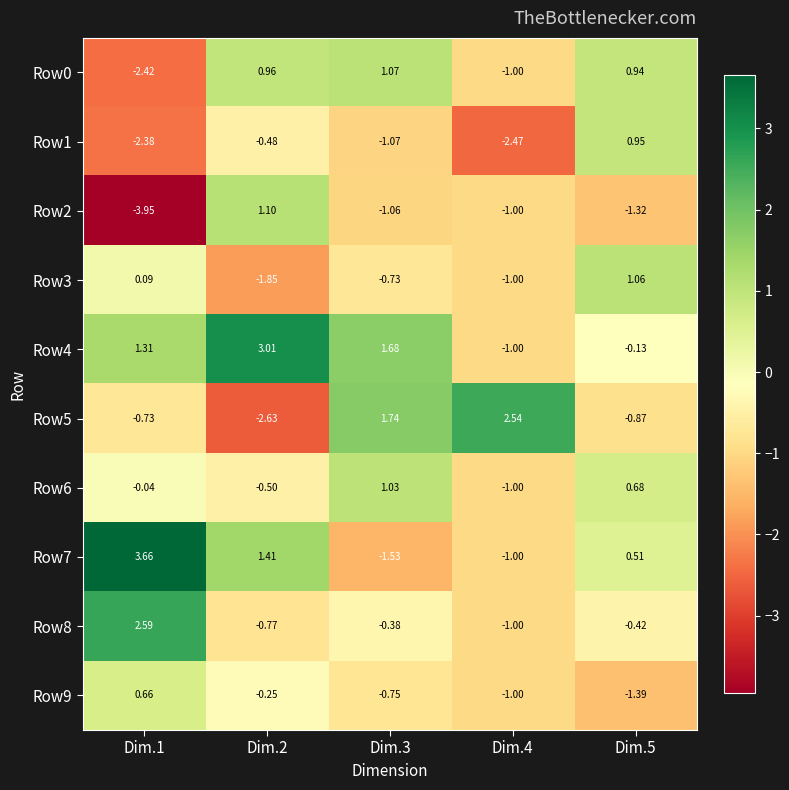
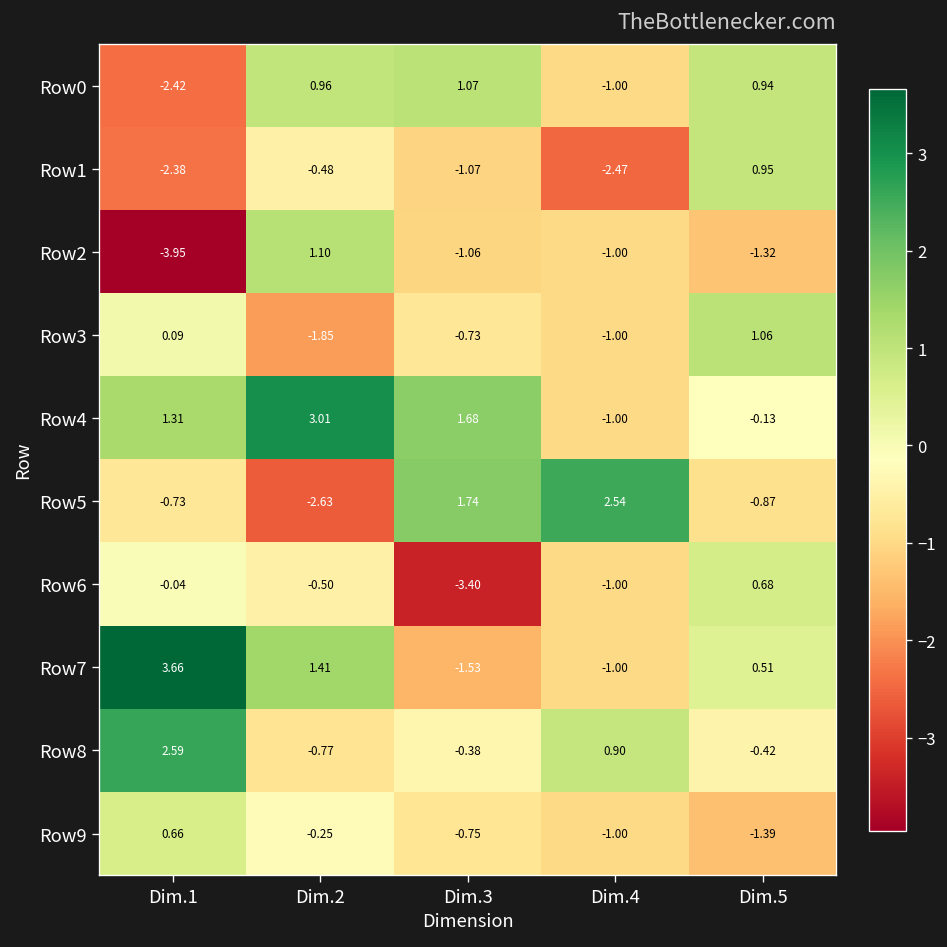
  {
    "Row0": {
      "Dim.1": -2.42,
      "Dim.2": 0.96,
      "Dim.3": 1.07,
      "Dim.4": -1.00,
      "Dim.5": 0.94
    },
    "Row1": {
      "Dim.1": -2.38,
      "Dim.2": -0.48,
      "Dim.3": -1.07,
      "Dim.4": -2.47,
      "Dim.5": 0.95
    },
    "Row2": {
      "Dim.1": -3.95,
      "Dim.2": 1.10,
      "Dim.3": -1.06,
      "Dim.4": -1.00,
      "Dim.5": -1.32
    },
    "Row3": {
      "Dim.1": 0.09,
      "Dim.2": -1.85,
      "Dim.3": -0.73,
      "Dim.4": -1.00,
      "Dim.5": 1.06
    },
    "Row4": {
      "Dim.1": 1.31,
      "Dim.2": 3.01,
      "Dim.3": 1.68,
      "Dim.4": -1.00,
      "Dim.5": -0.13
    },
    "Row5": {
      "Dim.1": -0.73,
      "Dim.2": -2.63,
      "Dim.3": 1.74,
      "Dim.4": 2.54,
      "Dim.5": -0.87
    },
    "Row6": {
      "Dim.1": -0.04,
      "Dim.2": -0.50,
-     "Dim.3": 1.03,
+     "Dim.3": -3.40,
      "Dim.4": -1.00,
      "Dim.5": 0.68
    },
    "Row7": {
      "Dim.1": 3.66,
      "Dim.2": 1.41,
      "Dim.3": -1.53,
      "Dim.4": -1.00,
      "Dim.5": 0.51
    },
    "Row8": {
      "Dim.1": 2.59,
      "Dim.2": -0.77,
      "Dim.3": -0.38,
-     "Dim.4": -1.00,
+     "Dim.4": 0.90,
      "Dim.5": -0.42
    },
    "Row9": {
      "Dim.1": 0.66,
      "Dim.2": -0.25,
      "Dim.3": -0.75,
      "Dim.4": -1.00,
      "Dim.5": -1.39
    }
  }
